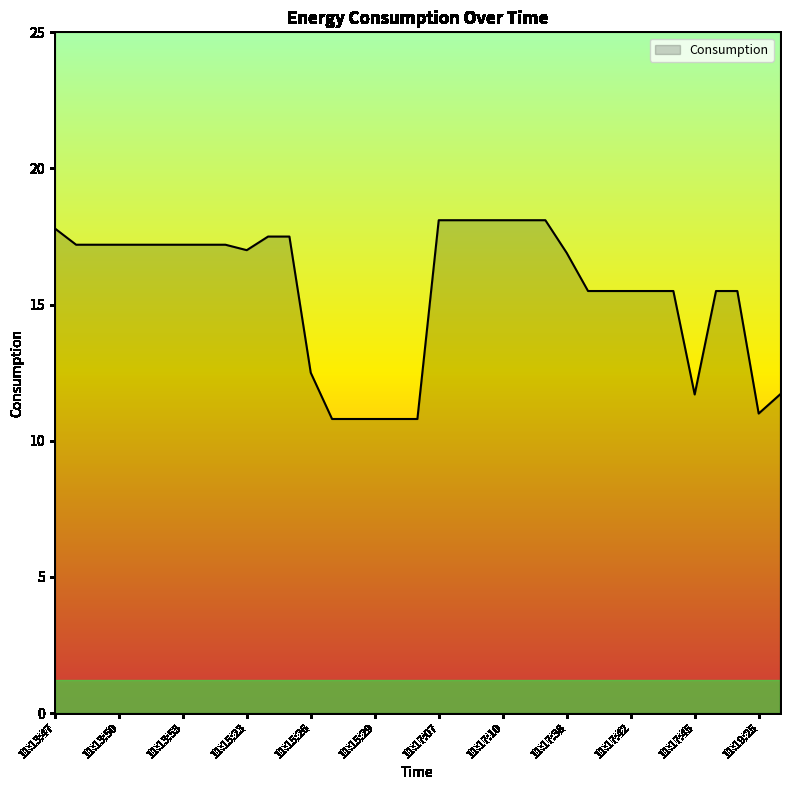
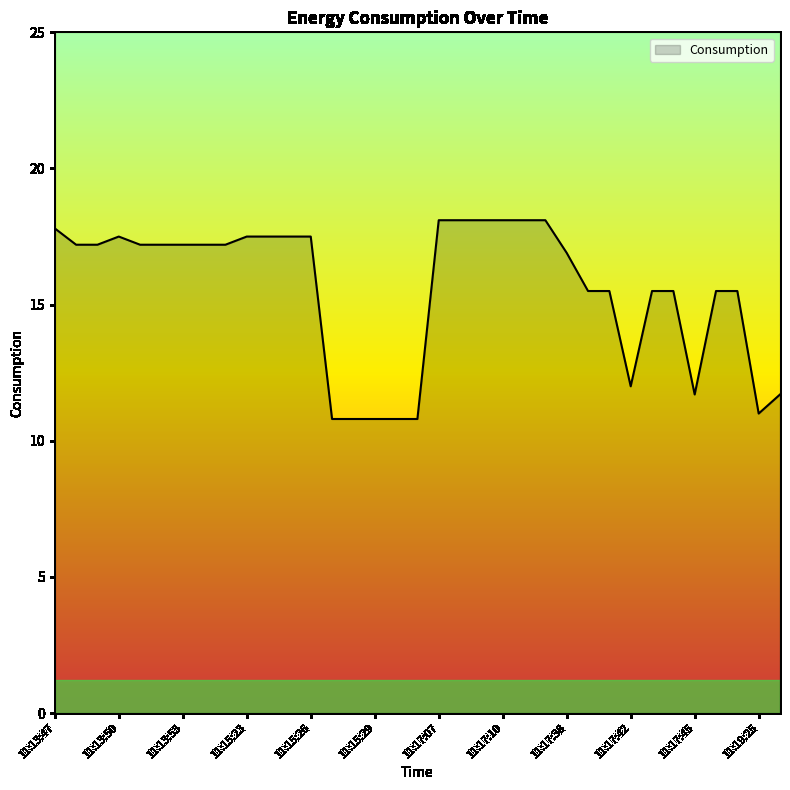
  {
    "11:13:47": 17.8,
-   "11:13:50": 17.2,
+   "11:13:50": 17.5,
    "11:13:53": 17.2,
-   "11:15:23": 17.0,
-   "11:15:26": 12.5,
+   "11:15:23": 17.5,
+   "11:15:26": 17.5,
    "11:15:29": 10.8,
    "11:17:07": 18.1,
    "11:17:10": 18.1,
    "11:17:38": 16.9,
-   "11:17:42": 15.5,
+   "11:17:42": 12.0,
    "11:17:45": 11.7,
    "11:19:25": 11.0
  }
